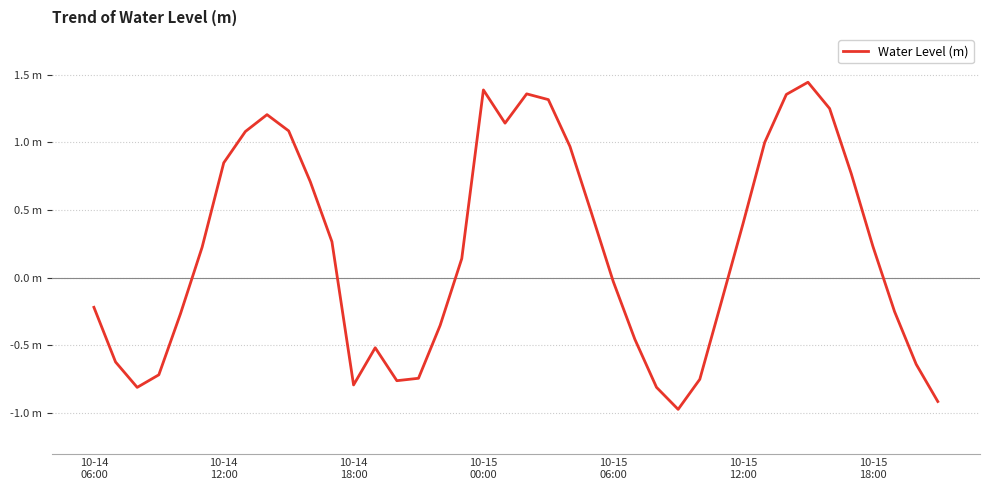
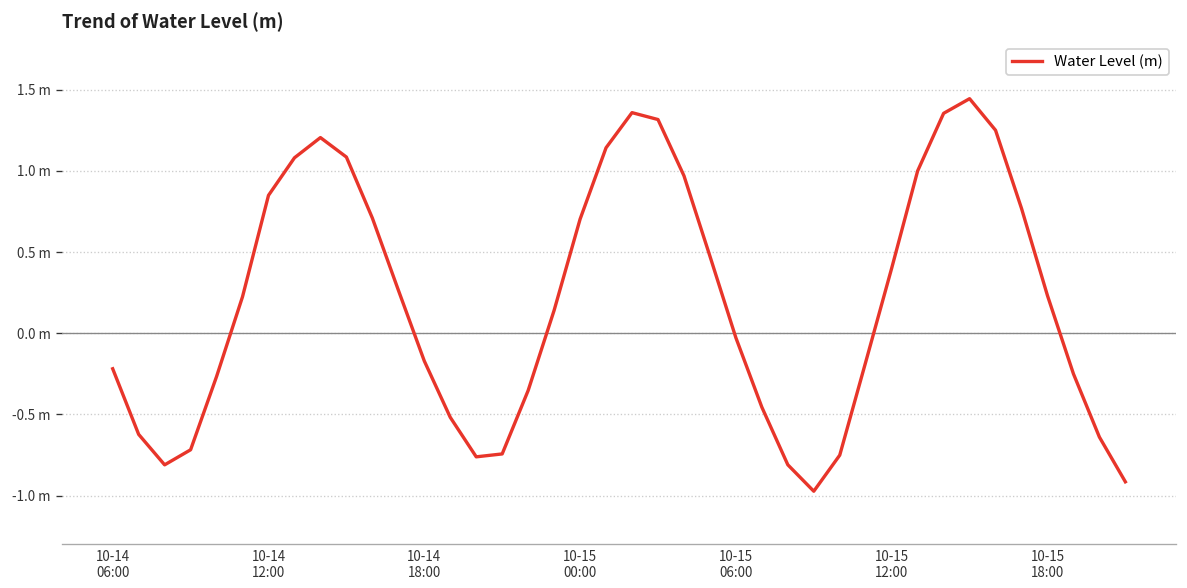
  {
    "10-14 06:00": "-0.22 m",
    "10-14 12:00": "0.85 m",
-   "10-14 18:00": "-0.79 m",
-   "10-15 00:00": "1.39 m",
+   "10-14 18:00": "-0.17 m",
+   "10-15 00:00": "0.70 m",
    "10-15 06:00": "-0.03 m",
    "10-15 12:00": "0.40 m",
    "10-15 18:00": "0.23 m"
  }
